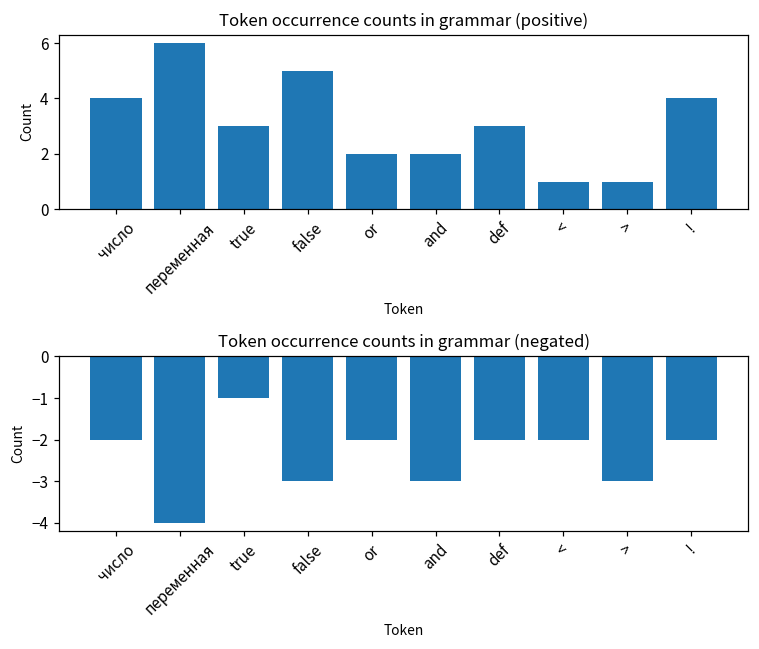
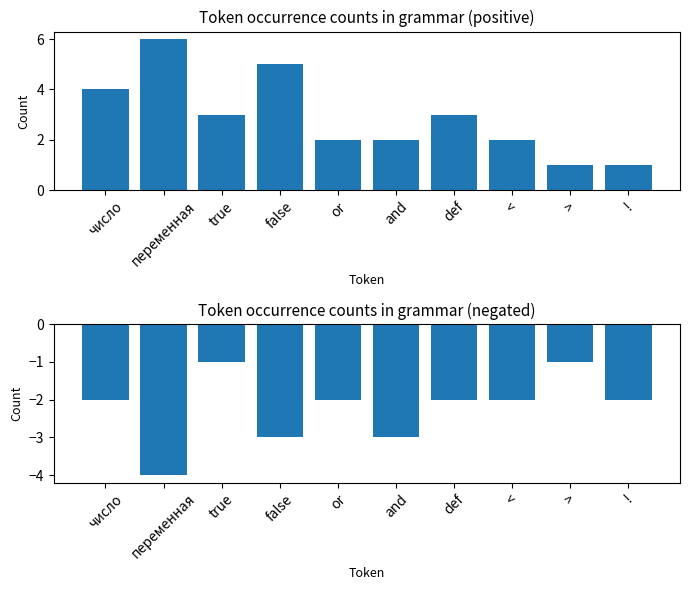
  {
    "Token occurrence counts in grammar (positive)": {
      "число": 4,
      "переменная": 6,
      "true": 3,
      "false": 5,
      "or": 2,
      "and": 2,
      "def": 3,
-     "<": 1,
+     "<": 2,
      ">": 1,
-     "!": 4
+     "!": 1
    },
    "Token occurrence counts in grammar (negated)": {
      "число": -2,
      "переменная": -4,
      "true": -1,
      "false": -3,
      "or": -2,
      "and": -3,
      "def": -2,
      "<": -2,
-     ">": -3,
+     ">": -1,
      "!": -2
    }
  }
